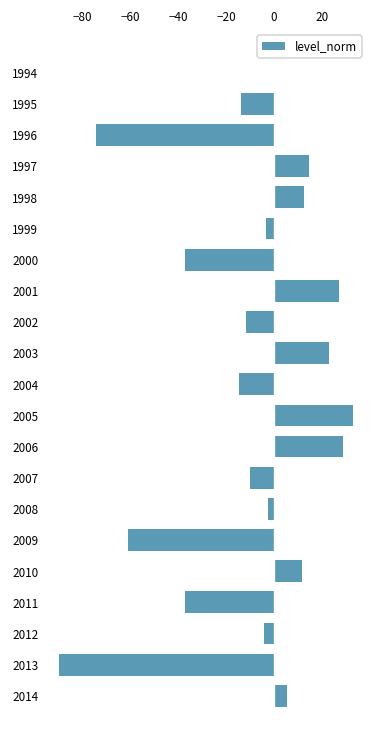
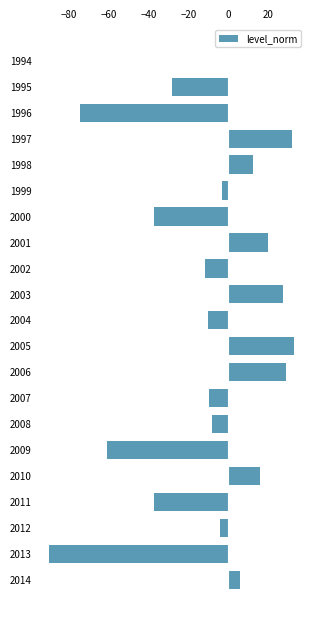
  {
    "1994": 0,
-   "1995": -14,
+   "1995": -28,
    "1996": -75,
-   "1997": 14,
+   "1997": 32,
    "1998": 13,
    "1999": -3,
    "2000": -37,
-   "2001": 27,
+   "2001": 20,
    "2002": -12,
-   "2003": 23,
-   "2004": -15,
+   "2003": 27,
+   "2004": -10,
    "2005": 33,
    "2006": 29,
    "2007": -10,
-   "2008": -3,
+   "2008": -8,
    "2009": -61,
-   "2010": 12,
+   "2010": 16,
    "2011": -37,
    "2012": -4,
    "2013": -90,
    "2014": 6
  }
